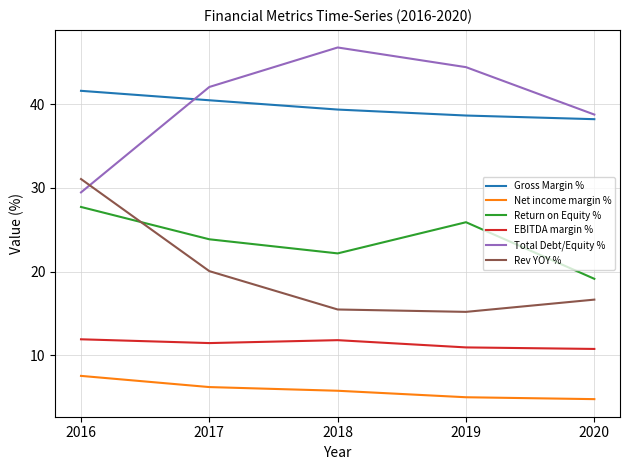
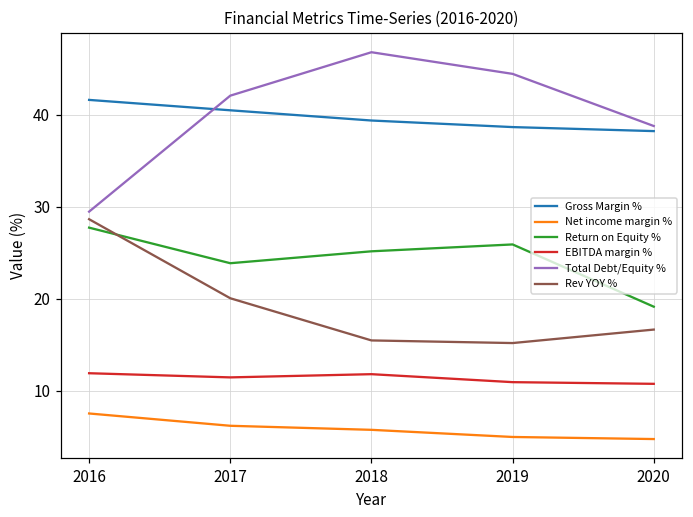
  {
    "Gross Margin %": {
      "2016": 42,
      "2017": 40,
      "2018": 39,
      "2019": 39,
      "2020": 38
    },
    "Net income margin %": {
      "2016": 8,
      "2017": 6,
      "2018": 6,
      "2019": 5,
      "2020": 5
    },
    "Return on Equity %": {
      "2016": 28,
      "2017": 24,
-     "2018": 22,
+     "2018": 25,
      "2019": 26,
      "2020": 19
    },
    "EBITDA margin %": {
      "2016": 12,
      "2017": 11,
      "2018": 12,
      "2019": 11,
      "2020": 11
    },
    "Total Debt/Equity %": {
      "2016": 29,
      "2017": 42,
      "2018": 47,
      "2019": 44,
      "2020": 39
    },
    "Rev YOY %": {
-     "2016": 31,
+     "2016": 29,
      "2017": 20,
      "2018": 15,
      "2019": 15,
      "2020": 17
    }
  }
